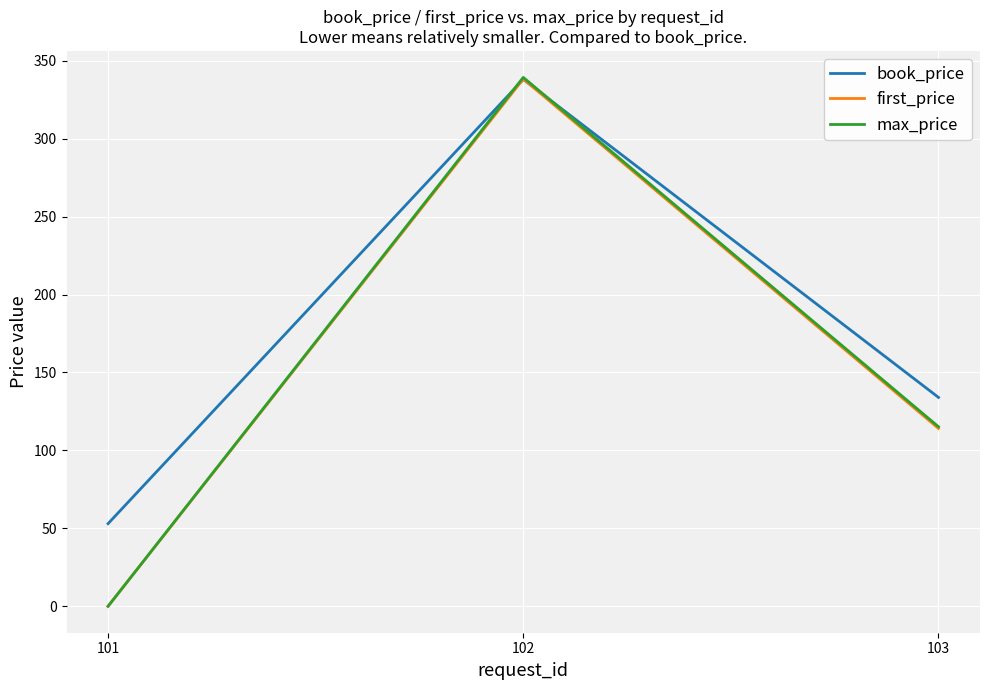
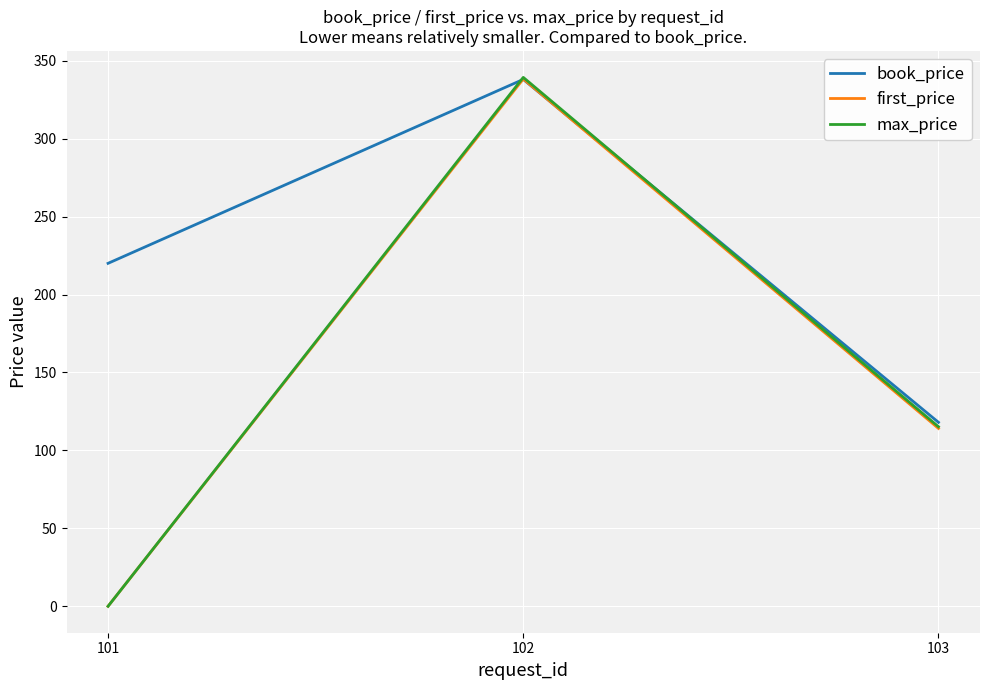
  {
    "book_price": {
-     "101": 53,
-     "103": 134
+     "101": 220,
+     "103": 118
    }
  }
